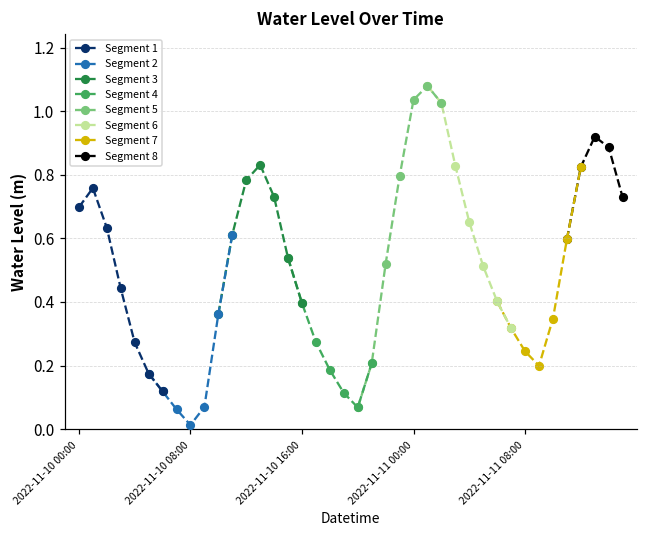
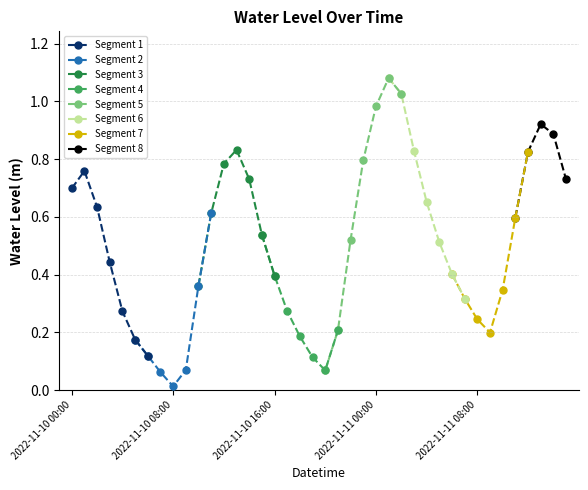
  {
    "Segment 1": {
      "2022-11-10 00:00": 0.70
    },
    "Segment 2": {
      "2022-11-10 08:00": 0.01
    },
    "Segment 5": {
-     "2022-11-11 00:00": 1.04
+     "2022-11-11 00:00": 0.98
    },
    "Segment 7": {
      "2022-11-11 08:00": 0.24
    }
  }
